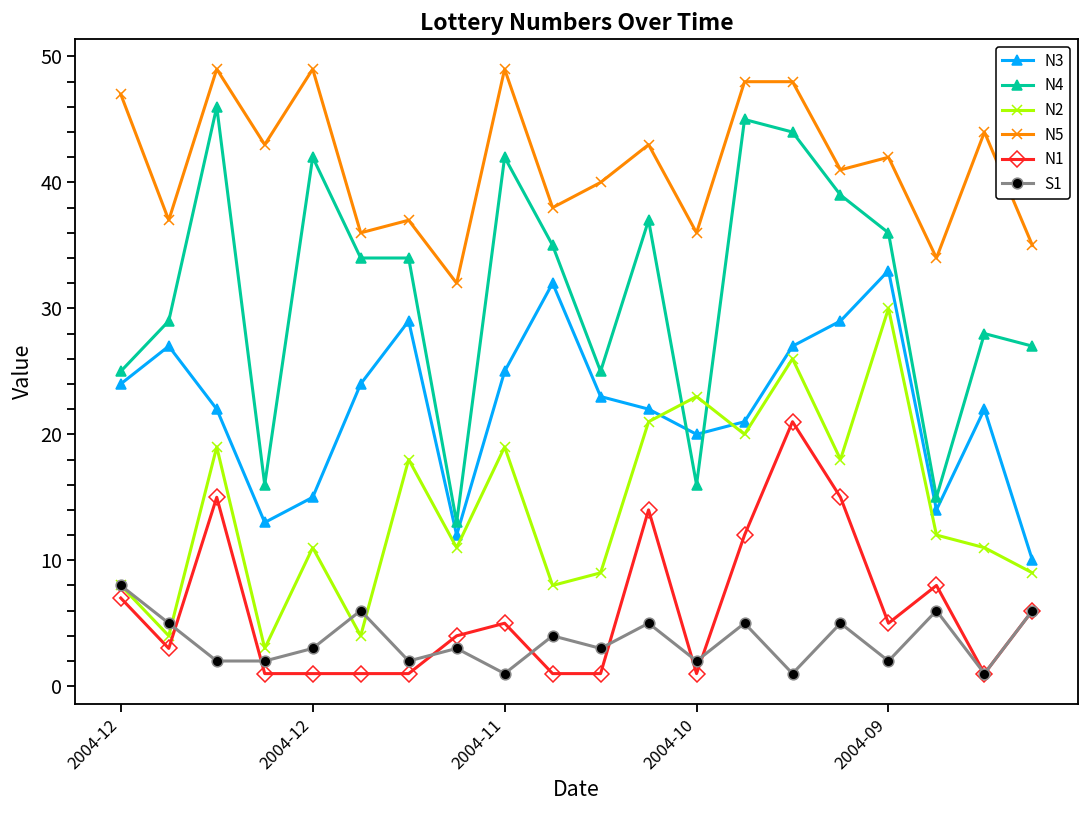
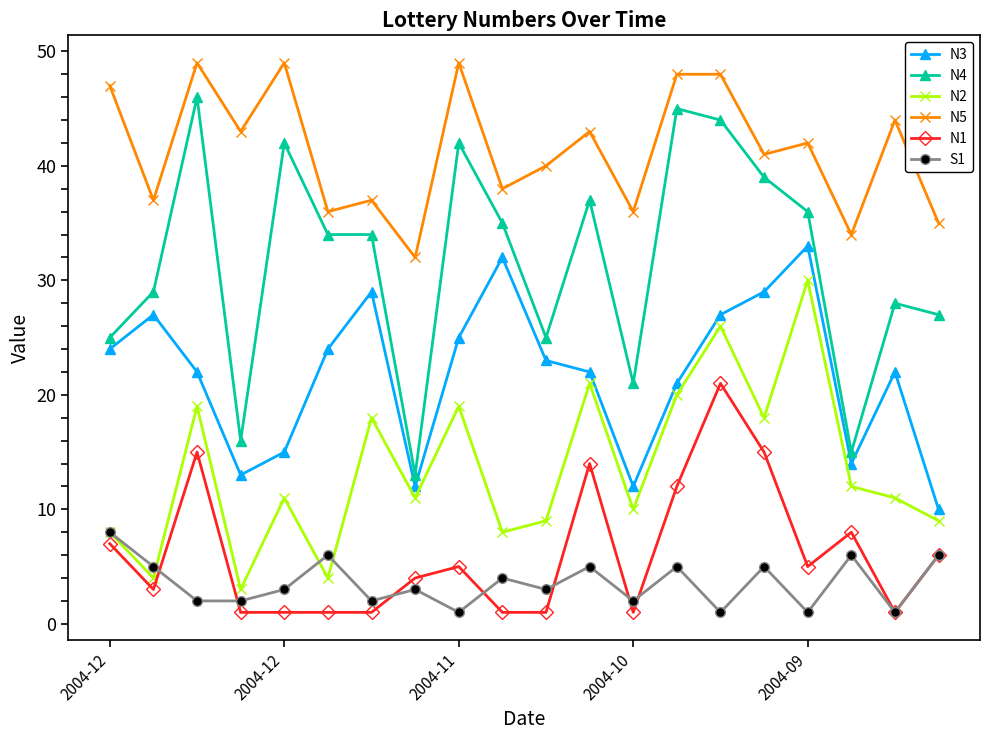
  {
    "N3": {
      "2004-11": 25,
-     "2004-10": 20,
+     "2004-10": 12,
      "2004-09": 33
    },
    "N4": {
      "2004-11": 42,
-     "2004-10": 16,
+     "2004-10": 21,
      "2004-09": 36
    },
    "N2": {
      "2004-11": 19,
-     "2004-10": 23,
+     "2004-10": 10,
      "2004-09": 30
    },
    "N5": {
      "2004-11": 49,
      "2004-10": 36,
      "2004-09": 42
    },
    "N1": {
      "2004-11": 5,
      "2004-10": 1,
      "2004-09": 5
    },
    "S1": {
      "2004-11": 1,
      "2004-10": 2,
-     "2004-09": 2
+     "2004-09": 1
    }
  }
